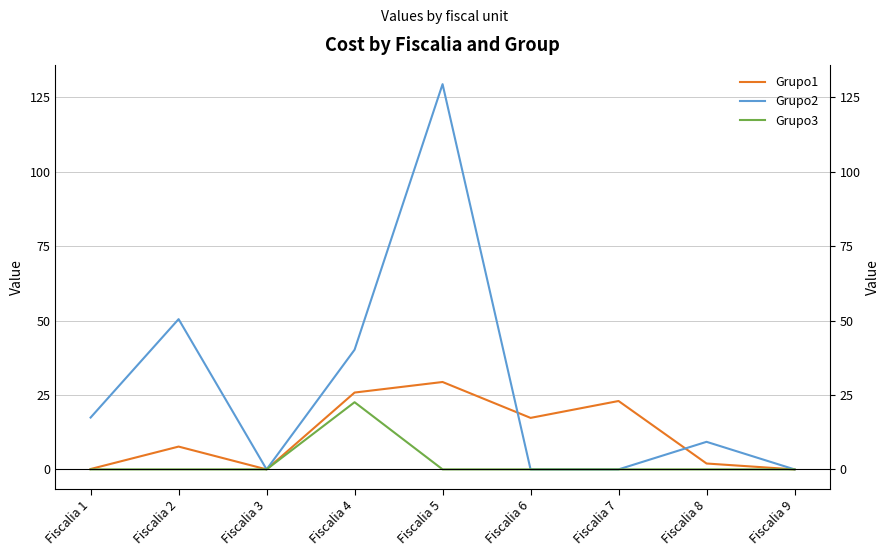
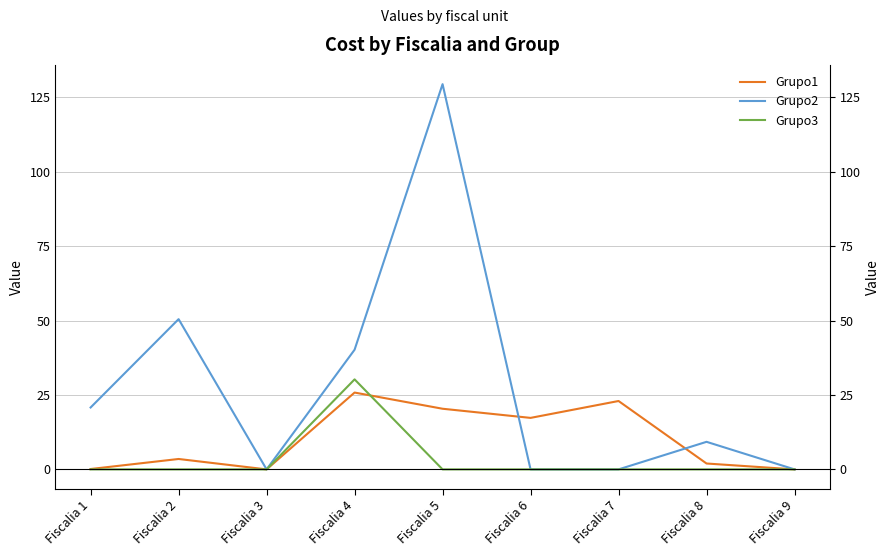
  {
    "Grupo1": {
-     "Fiscalia 2": 8,
+     "Fiscalia 2": 3,
      "Fiscalia 4": 26,
-     "Fiscalia 5": 29,
+     "Fiscalia 5": 20,
      "Fiscalia 6": 17,
      "Fiscalia 7": 23,
      "Fiscalia 8": 2
    },
    "Grupo2": {
-     "Fiscalia 1": 17,
+     "Fiscalia 1": 21,
      "Fiscalia 2": 50,
      "Fiscalia 4": 40,
      "Fiscalia 5": 129,
      "Fiscalia 8": 9
    },
    "Grupo3": {
      "Fiscalia 2": 0,
-     "Fiscalia 4": 23,
+     "Fiscalia 4": 30,
      "Fiscalia 5": 0,
      "Fiscalia 8": 0
    }
  }
